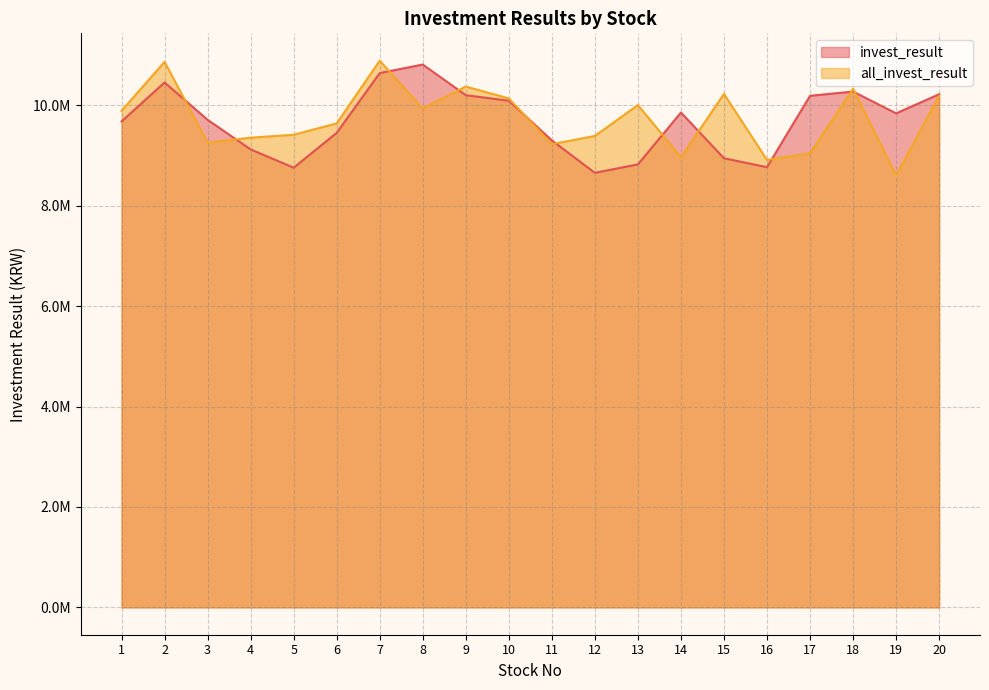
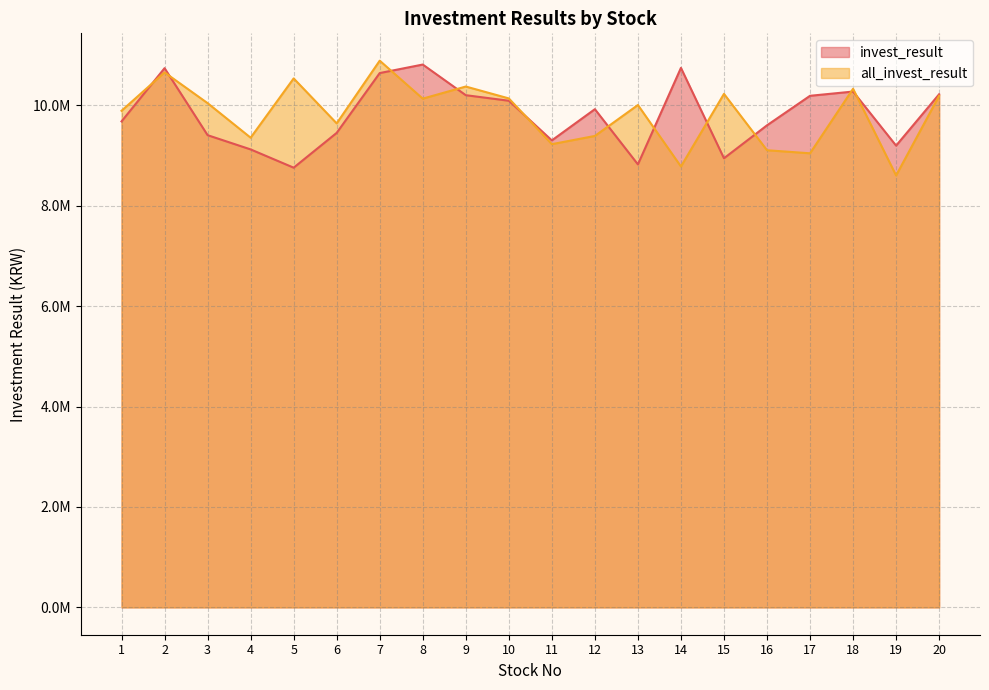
  {
    "invest_result": {
      "1": 9700000,
-     "2": 10500000,
-     "3": 9700000,
+     "2": 10700000,
+     "3": 9400000,
      "4": 9100000,
      "5": 8800000,
      "6": 9500000,
      "7": 10600000,
      "8": 10800000,
      "9": 10200000,
      "11": 9300000,
-     "12": 8700000,
+     "12": 9900000,
      "13": 8800000,
-     "14": 9900000,
+     "14": 10700000,
      "15": 8900000,
-     "16": 8800000,
+     "16": 9600000,
      "17": 10200000,
      "18": 10300000,
-     "19": 9800000
+     "19": 9200000
    },
    "all_invest_result": {
      "1": 9900000,
-     "2": 10900000,
-     "3": 9300000,
+     "2": 10700000,
+     "3": 10000000,
      "4": 9400000,
-     "5": 9400000,
+     "5": 10500000,
      "6": 9600000,
      "7": 10900000,
-     "8": 9900000,
+     "8": 10100000,
      "9": 10400000,
      "11": 9200000,
      "12": 9400000,
      "13": 10000000,
-     "14": 9000000,
+     "14": 8800000,
      "15": 10200000,
-     "16": 8900000,
+     "16": 9100000,
      "17": 9000000,
      "18": 10300000,
      "19": 8600000
    }
  }
